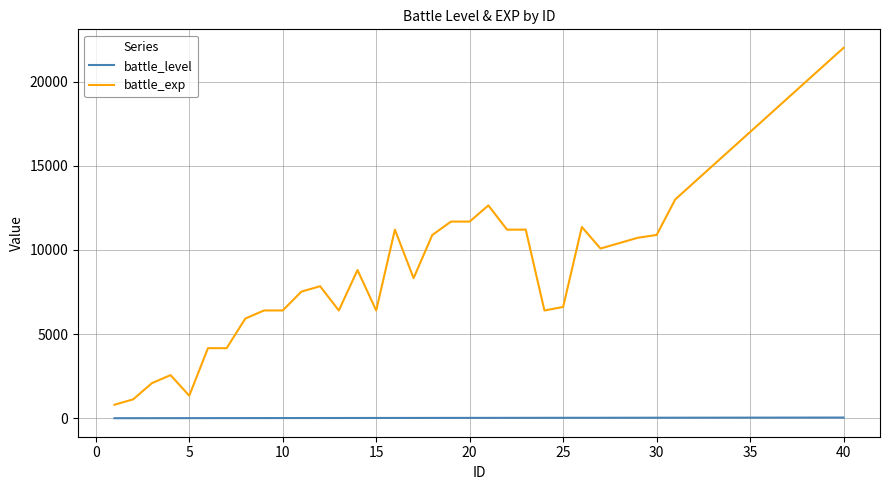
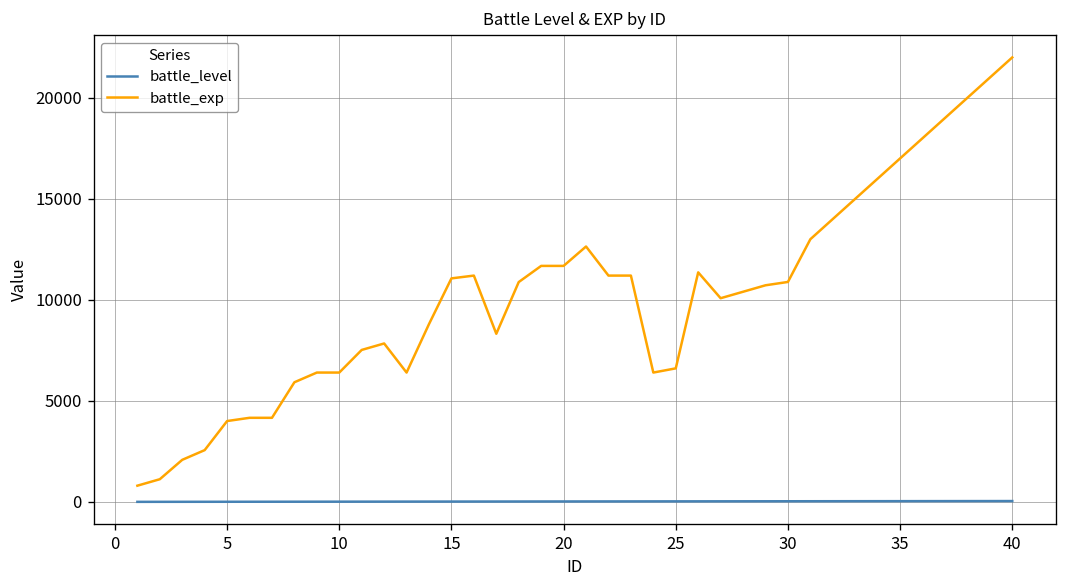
  {
    "battle_level": {
      "5": 0,
      "10": 0,
      "15": 0,
      "20": 0,
      "25": 0,
      "30": 0,
      "35": 0,
      "40": 0
    },
    "battle_exp": {
-     "5": 1300,
+     "5": 4000,
      "10": 6400,
-     "15": 6400,
+     "15": 11100,
      "20": 11700,
      "25": 6600,
      "30": 10900,
      "35": 17000,
      "40": 22000
    }
  }
